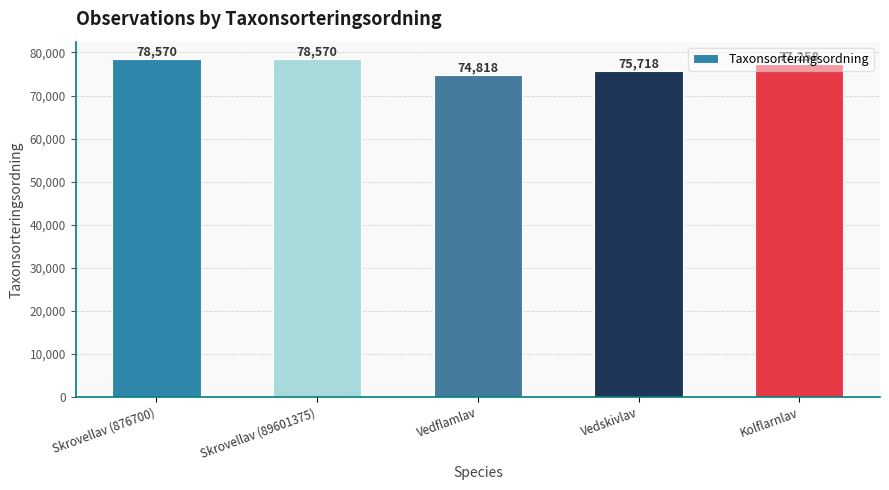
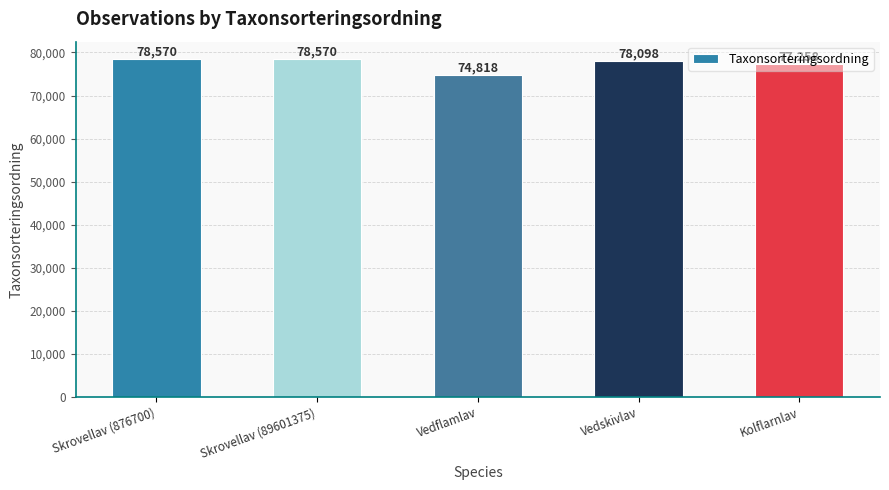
  {
    "Skrovellav (876700)": "78,570",
    "Skrovellav (89601375)": "78,570",
    "Vedflamlav": "74,818",
-   "Vedskivlav": "75,718"
+   "Vedskivlav": "78,098"
  }
